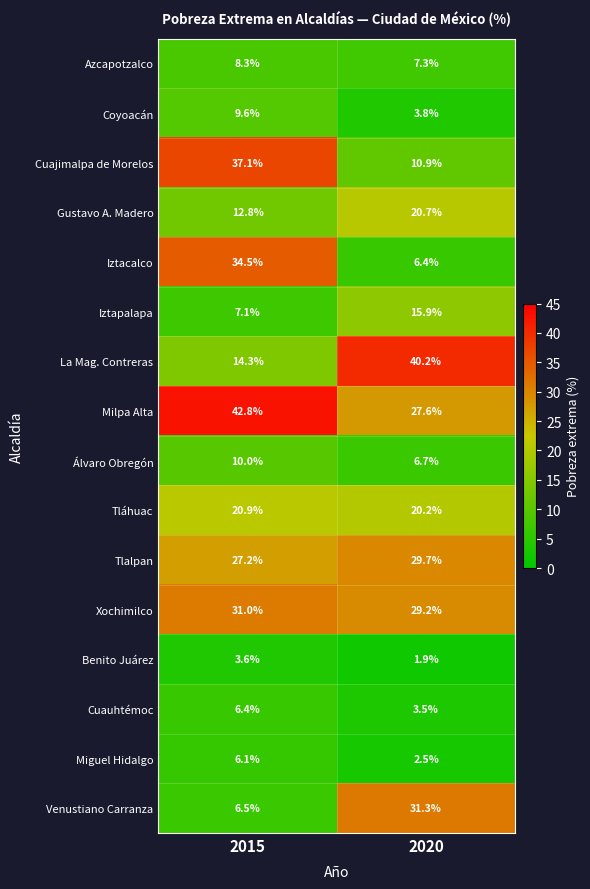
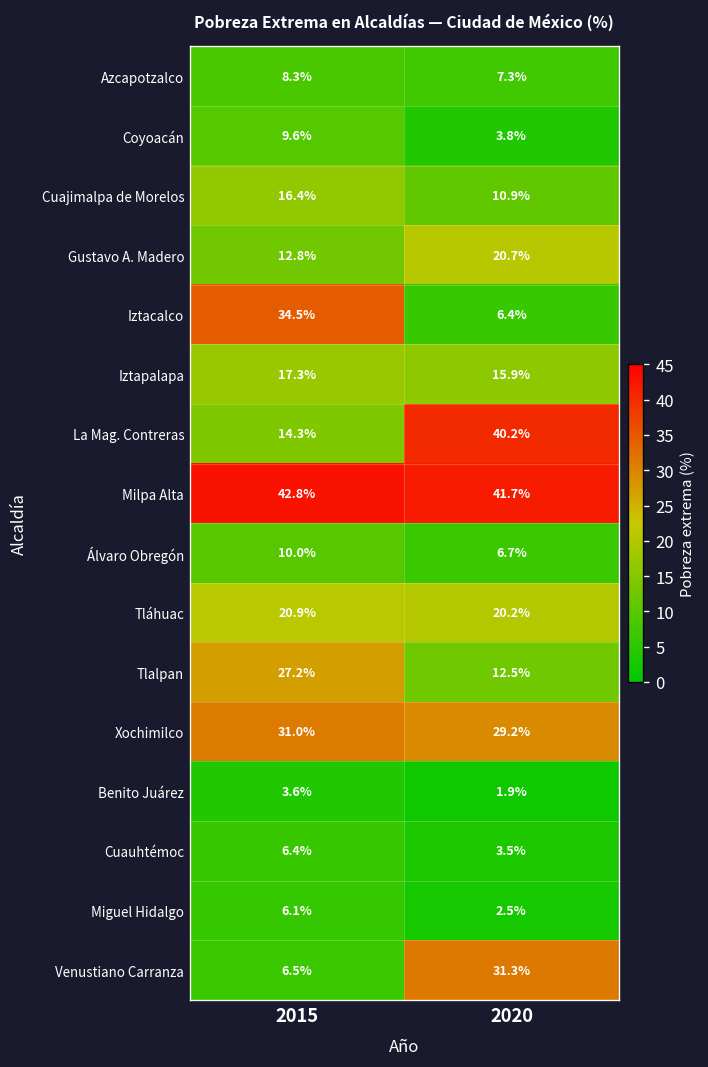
  {
    "Azcapotzalco": {
      "2015": "8.3%",
      "2020": "7.3%"
    },
    "Coyoacán": {
      "2015": "9.6%",
      "2020": "3.8%"
    },
    "Cuajimalpa de Morelos": {
-     "2015": "37.1%",
+     "2015": "16.4%",
      "2020": "10.9%"
    },
    "Gustavo A. Madero": {
      "2015": "12.8%",
      "2020": "20.7%"
    },
    "Iztacalco": {
      "2015": "34.5%",
      "2020": "6.4%"
    },
    "Iztapalapa": {
-     "2015": "7.1%",
+     "2015": "17.3%",
      "2020": "15.9%"
    },
    "La Mag. Contreras": {
      "2015": "14.3%",
      "2020": "40.2%"
    },
    "Milpa Alta": {
      "2015": "42.8%",
-     "2020": "27.6%"
+     "2020": "41.7%"
    },
    "Álvaro Obregón": {
      "2015": "10.0%",
      "2020": "6.7%"
    },
    "Tláhuac": {
      "2015": "20.9%",
      "2020": "20.2%"
    },
    "Tlalpan": {
      "2015": "27.2%",
-     "2020": "29.7%"
+     "2020": "12.5%"
    },
    "Xochimilco": {
      "2015": "31.0%",
      "2020": "29.2%"
    },
    "Benito Juárez": {
      "2015": "3.6%",
      "2020": "1.9%"
    },
    "Cuauhtémoc": {
      "2015": "6.4%",
      "2020": "3.5%"
    },
    "Miguel Hidalgo": {
      "2015": "6.1%",
      "2020": "2.5%"
    },
    "Venustiano Carranza": {
      "2015": "6.5%",
      "2020": "31.3%"
    }
  }
